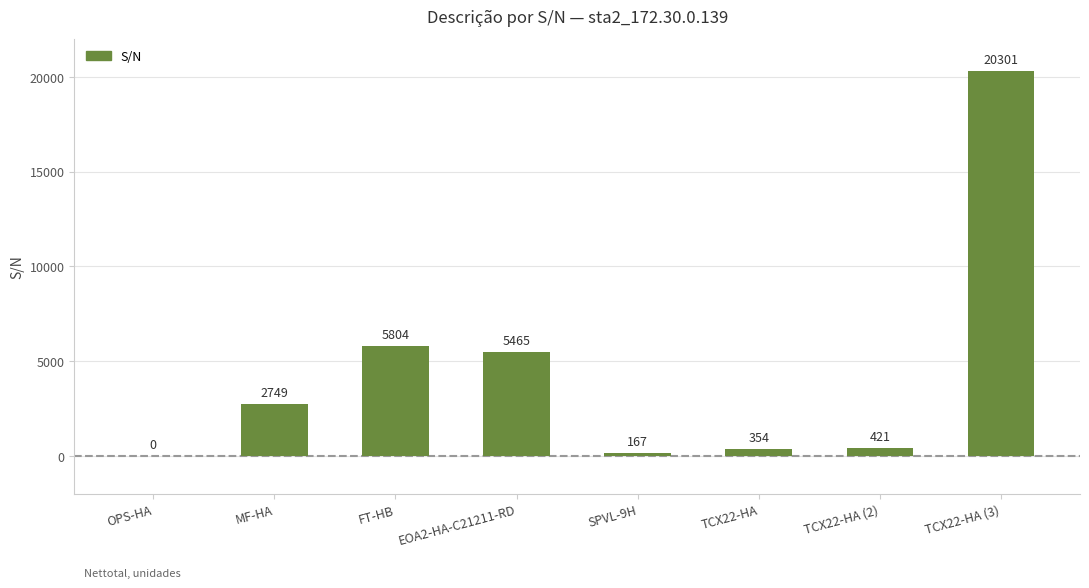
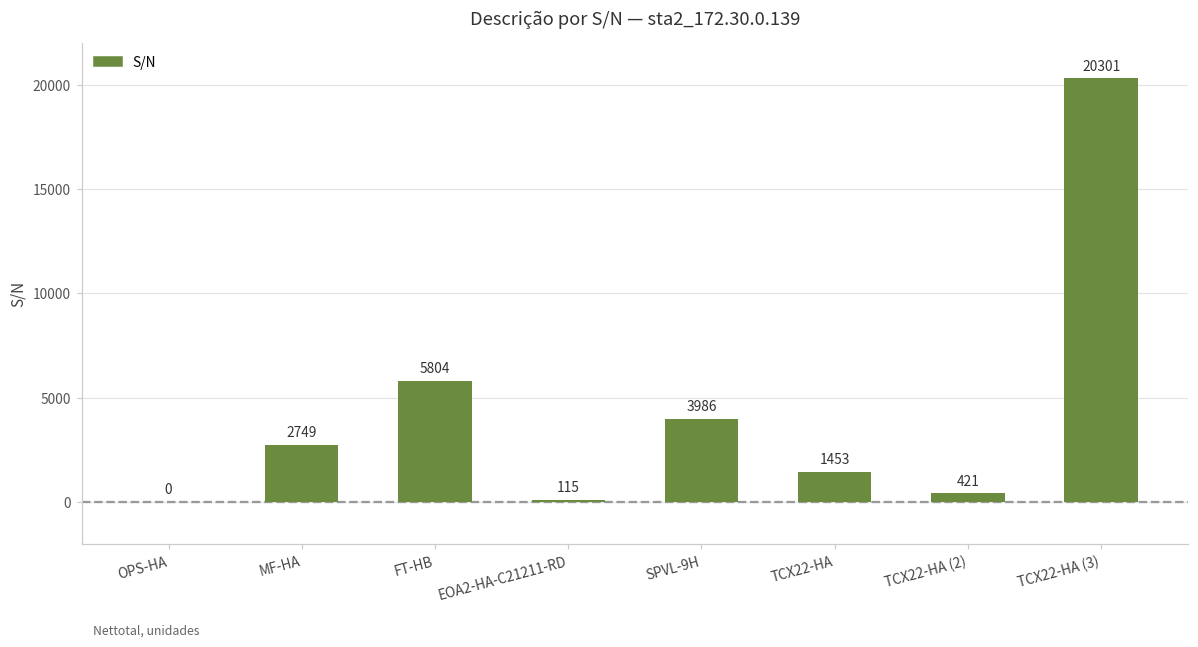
  {
    "OPS-HA": 0,
    "MF-HA": 2749,
    "FT-HB": 5804,
-   "EOA2-HA-C21211-RD": 5465,
-   "SPVL-9H": 167,
-   "TCX22-HA": 354,
+   "EOA2-HA-C21211-RD": 115,
+   "SPVL-9H": 3986,
+   "TCX22-HA": 1453,
    "TCX22-HA (2)": 421,
    "TCX22-HA (3)": 20301
  }
